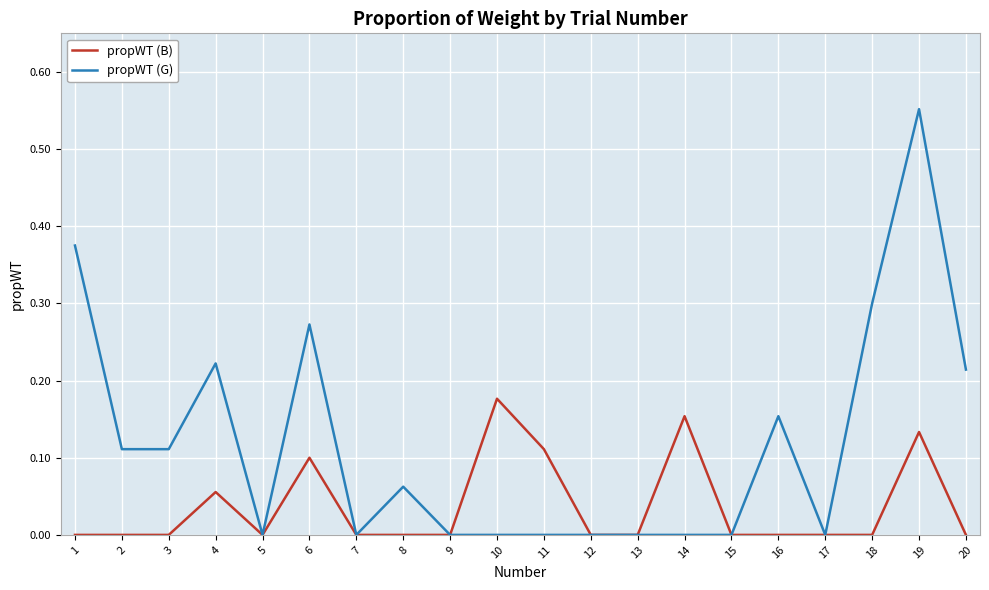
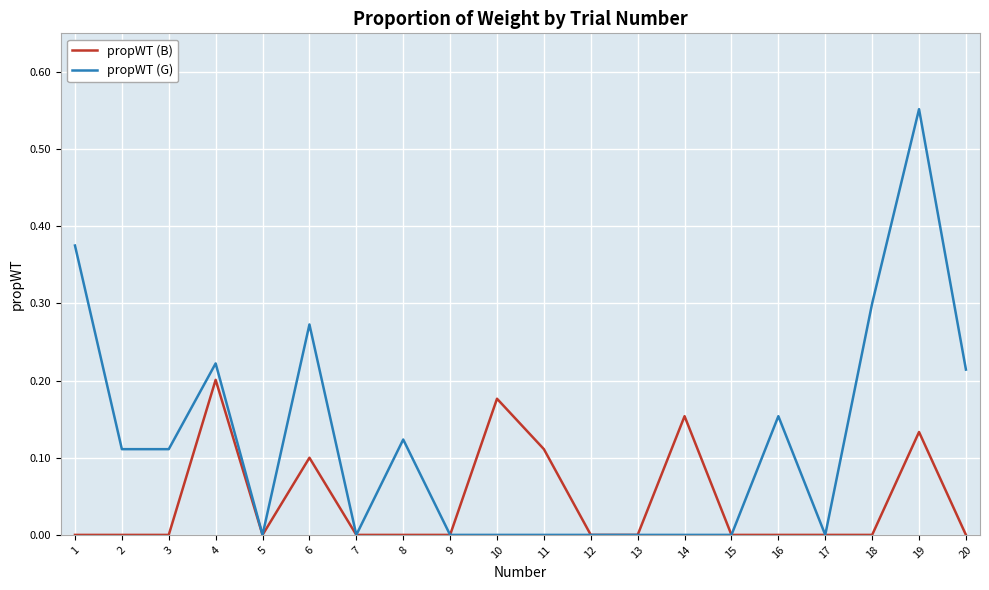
  {
    "propWT (B)": {
      "1": 0.00,
      "2": 0.00,
      "3": 0.00,
-     "4": 0.06,
+     "4": 0.20,
      "6": 0.10,
      "8": 0.00,
      "10": 0.18,
      "11": 0.11,
      "14": 0.15,
      "16": 0.00,
      "18": 0.00,
      "19": 0.13,
      "20": 0.00
    },
    "propWT (G)": {
      "1": 0.38,
      "2": 0.11,
      "3": 0.11,
      "4": 0.22,
      "6": 0.27,
-     "8": 0.06,
+     "8": 0.12,
      "10": 0.00,
      "11": 0.00,
      "14": 0.00,
      "16": 0.15,
      "18": 0.30,
      "19": 0.55,
      "20": 0.21
    }
  }
